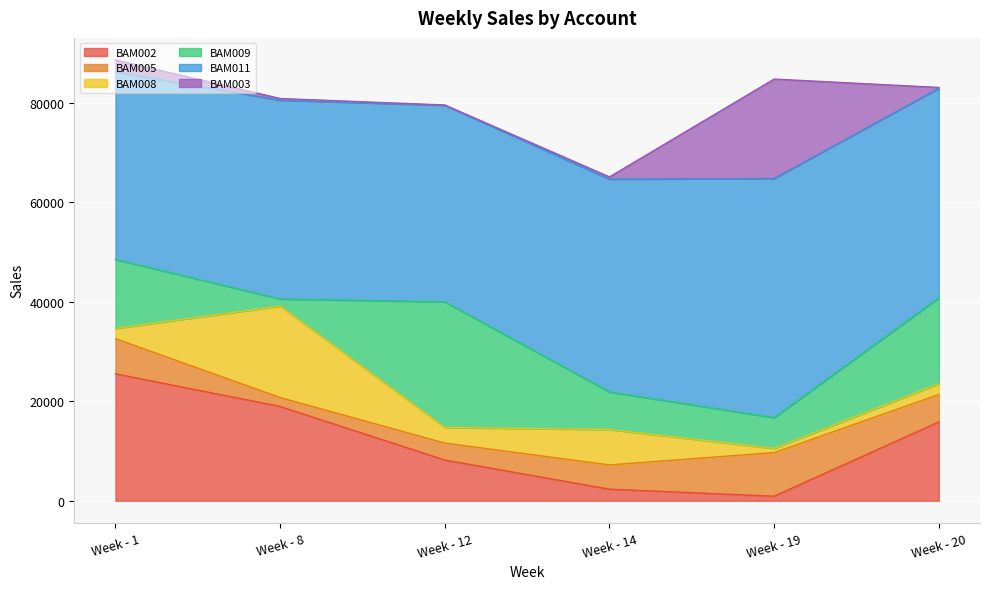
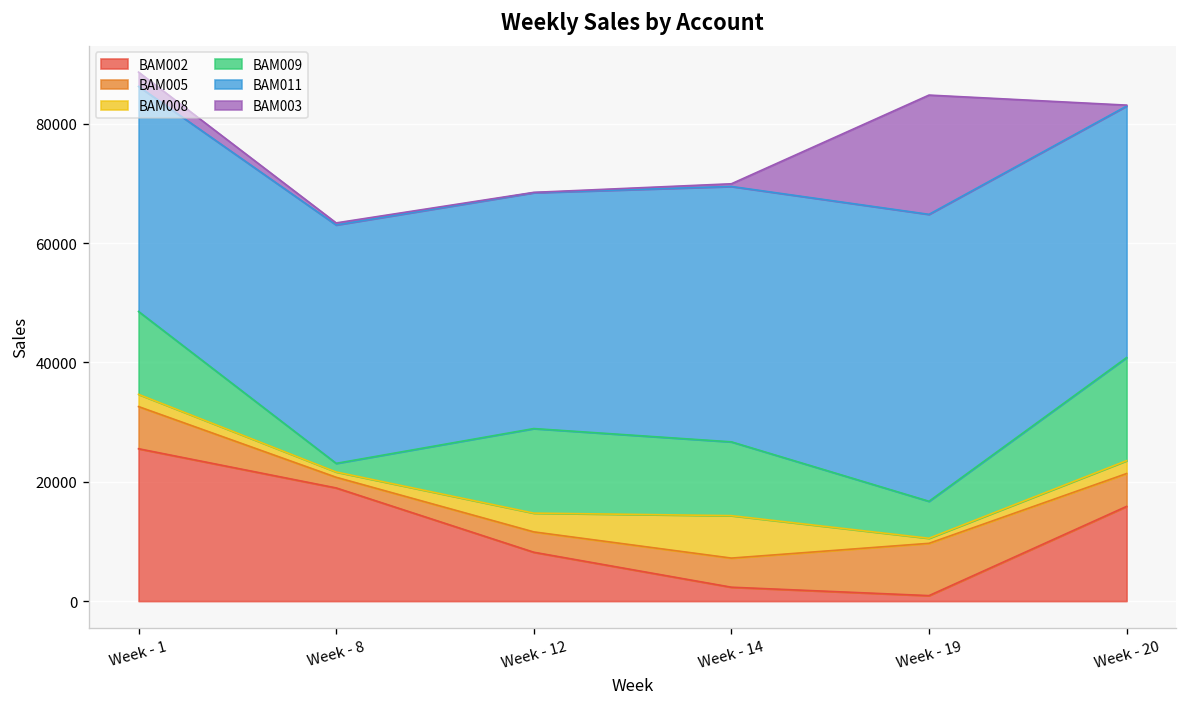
  {
    "BAM008": {
      "Week - 1": 2000,
-     "Week - 8": 18000,
+     "Week - 8": 1000,
      "Week - 12": 3000,
      "Week - 14": 7000,
      "Week - 19": 1000,
      "Week - 20": 2000
    },
    "BAM009": {
      "Week - 1": 14000,
      "Week - 8": 1000,
-     "Week - 12": 25000,
-     "Week - 14": 8000,
+     "Week - 12": 14000,
+     "Week - 14": 12000,
      "Week - 19": 6000,
      "Week - 20": 17000
    },
    "BAM011": {
      "Week - 19": 48000
    },
    "BAM003": {
      "Week - 19": 20000
    }
  }
